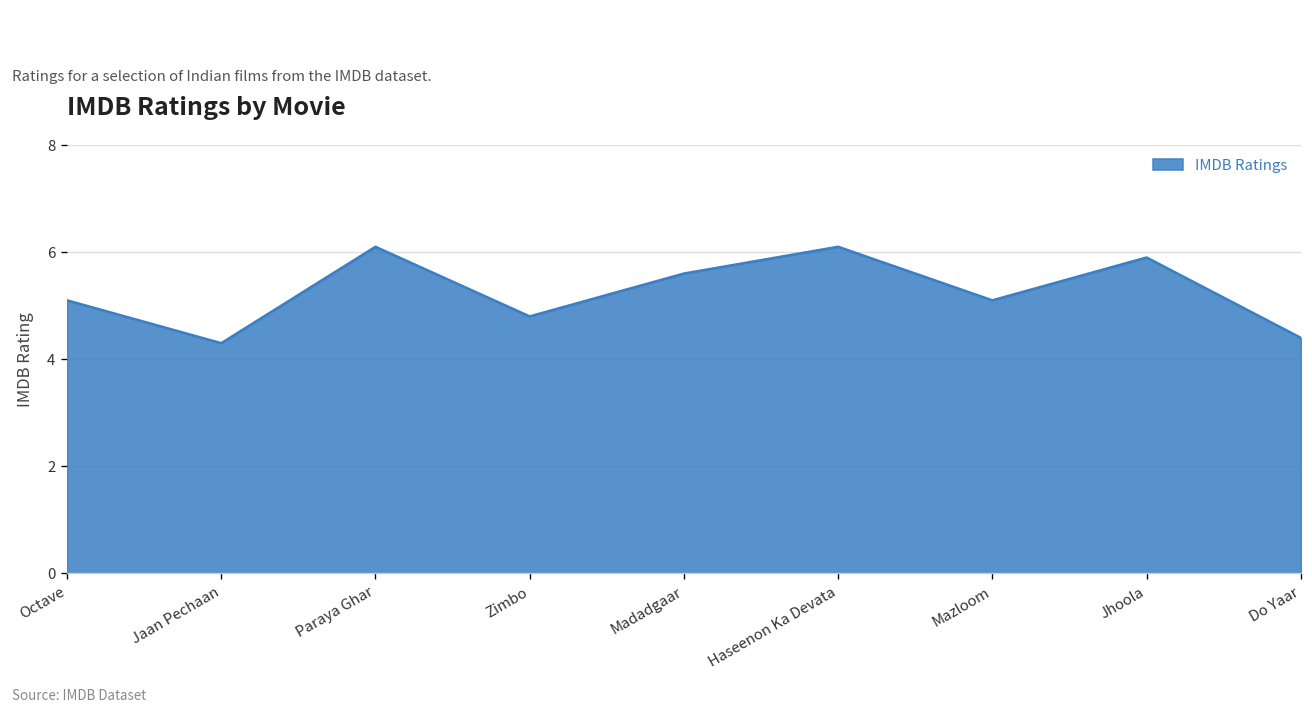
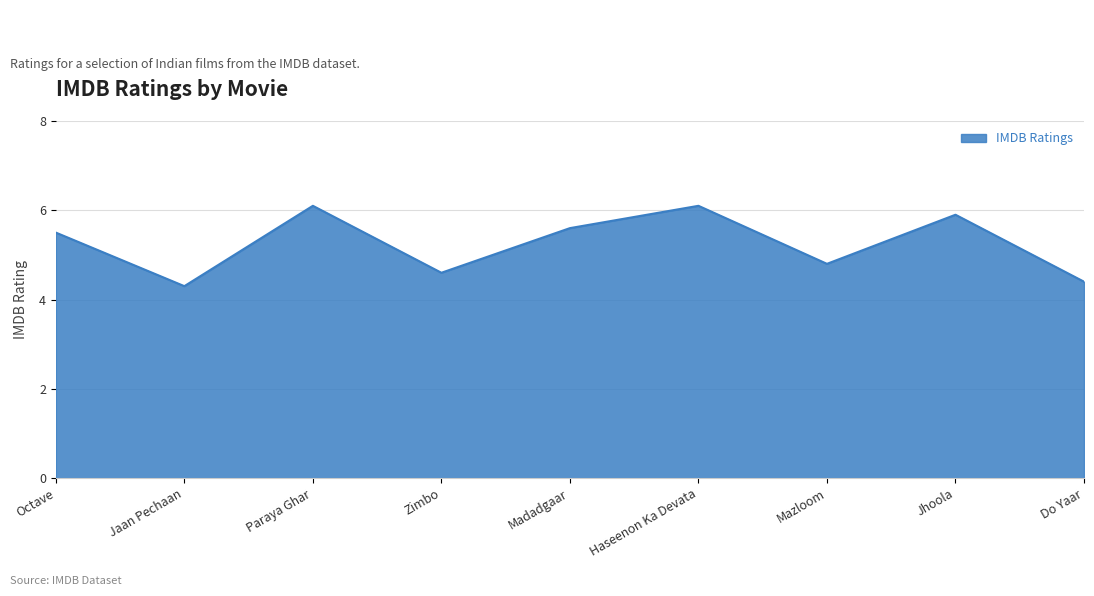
  {
-   "Octave": 5.1,
+   "Octave": 5.5,
    "Jaan Pechaan": 4.3,
    "Paraya Ghar": 6.1,
-   "Zimbo": 4.8,
+   "Zimbo": 4.6,
    "Madadgaar": 5.6,
    "Haseenon Ka Devata": 6.1,
-   "Mazloom": 5.1,
+   "Mazloom": 4.8,
    "Jhoola": 5.9,
    "Do Yaar": 4.4
  }
